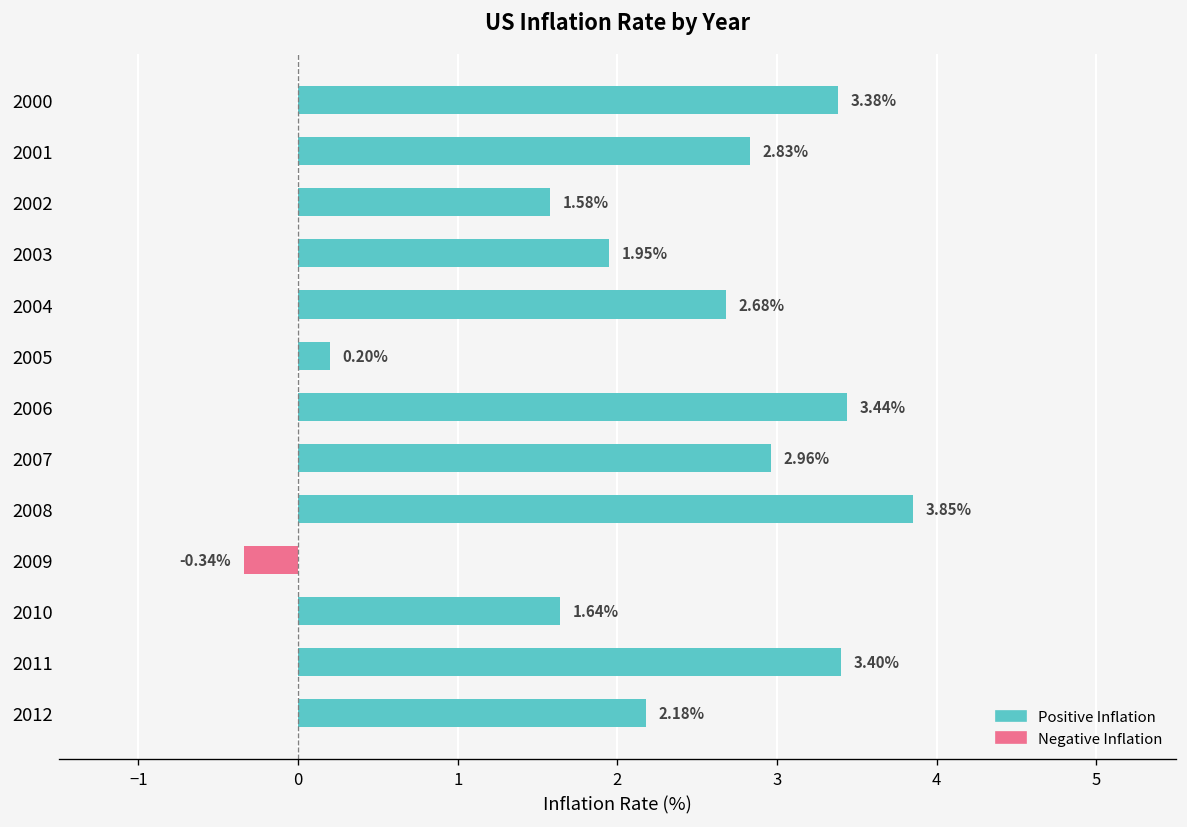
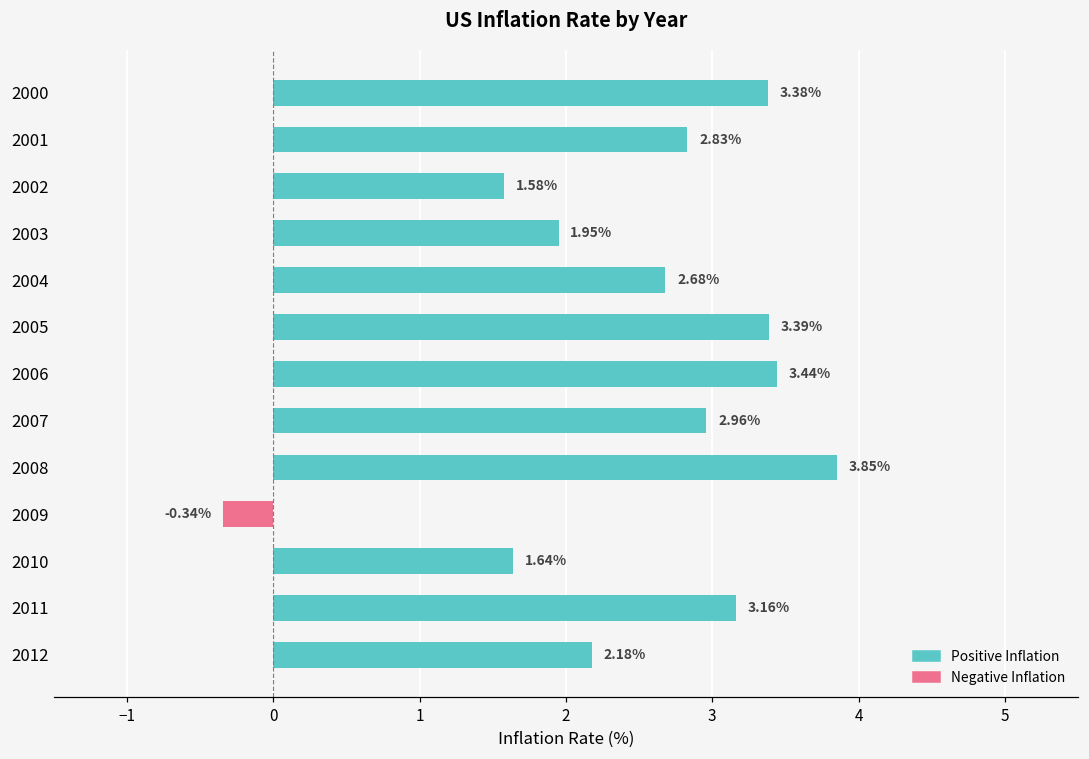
  {
    "Positive Inflation": {
      "2000": "3.38%",
      "2001": "2.83%",
      "2002": "1.58%",
      "2003": "1.95%",
      "2004": "2.68%",
-     "2005": "0.20%",
+     "2005": "3.39%",
      "2006": "3.44%",
      "2007": "2.96%",
      "2008": "3.85%",
      "2010": "1.64%",
-     "2011": "3.40%",
+     "2011": "3.16%",
      "2012": "2.18%"
    },
    "Negative Inflation": {
      "2009": "-0.34%"
    }
  }
